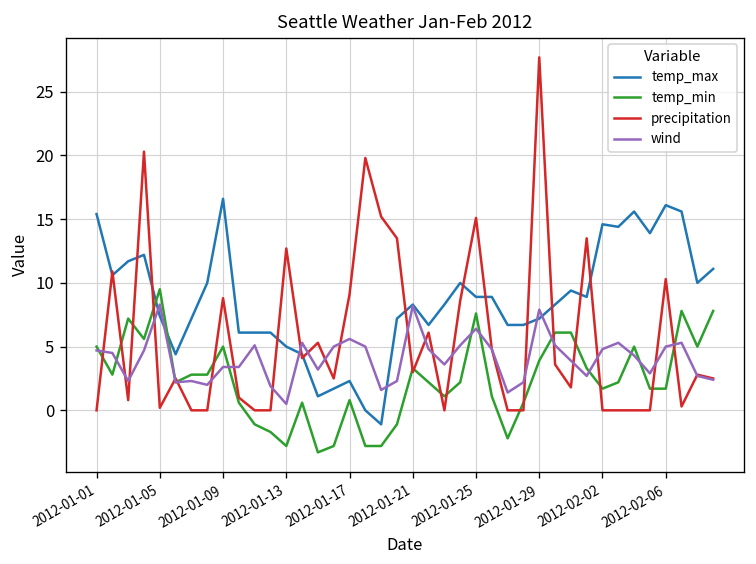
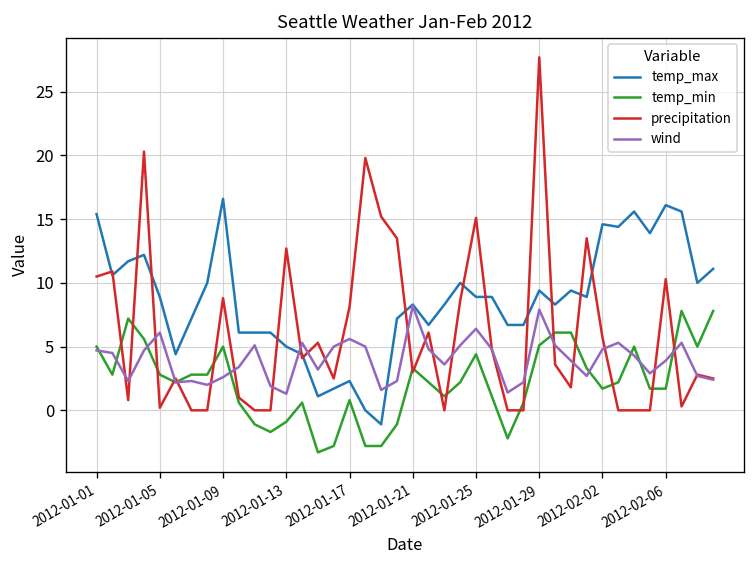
  {
    "temp_max": {
      "2012-01-01": 15.4,
-     "2012-01-05": 7.4,
+     "2012-01-05": 8.9,
      "2012-01-09": 16.6,
      "2012-01-13": 5.0,
      "2012-01-17": 2.3,
      "2012-01-25": 8.9,
-     "2012-01-29": 7.2,
+     "2012-01-29": 9.4,
      "2012-02-02": 14.6,
      "2012-02-06": 16.1
    },
    "temp_min": {
      "2012-01-01": 5.0,
-     "2012-01-05": 9.5,
+     "2012-01-05": 2.8,
      "2012-01-09": 5.0,
-     "2012-01-13": -2.8,
+     "2012-01-13": -0.9,
      "2012-01-17": 0.8,
      "2012-01-21": 3.3,
-     "2012-01-25": 7.6,
-     "2012-01-29": 3.9,
+     "2012-01-25": 4.4,
+     "2012-01-29": 5.1,
      "2012-02-02": 1.7,
      "2012-02-06": 1.7
    },
    "precipitation": {
-     "2012-01-01": 0.0,
+     "2012-01-01": 10.5,
      "2012-01-05": 0.2,
      "2012-01-09": 8.8,
      "2012-01-13": 12.7,
-     "2012-01-17": 9.1,
+     "2012-01-17": 8.1,
      "2012-01-21": 3.0,
      "2012-01-25": 15.1,
      "2012-01-29": 27.7,
-     "2012-02-02": 0.0,
+     "2012-02-02": 5.7,
      "2012-02-06": 10.3
    },
    "wind": {
      "2012-01-01": 4.7,
-     "2012-01-05": 8.3,
-     "2012-01-09": 3.4,
-     "2012-01-13": 0.5,
+     "2012-01-05": 6.1,
+     "2012-01-09": 2.6,
+     "2012-01-13": 1.3,
      "2012-01-17": 5.6,
      "2012-01-25": 6.4,
      "2012-01-29": 7.9,
      "2012-02-02": 4.8,
-     "2012-02-06": 5.0
+     "2012-02-06": 3.9
    }
  }
